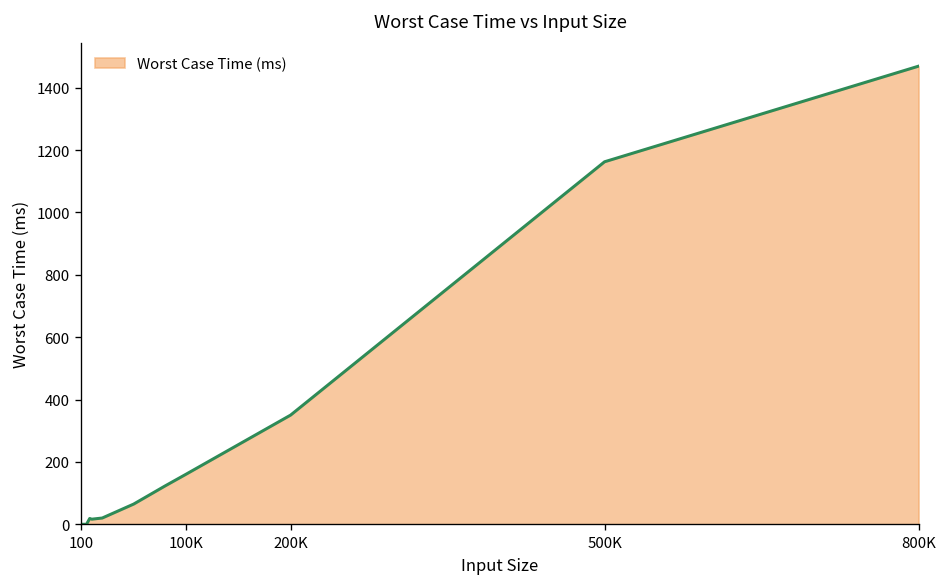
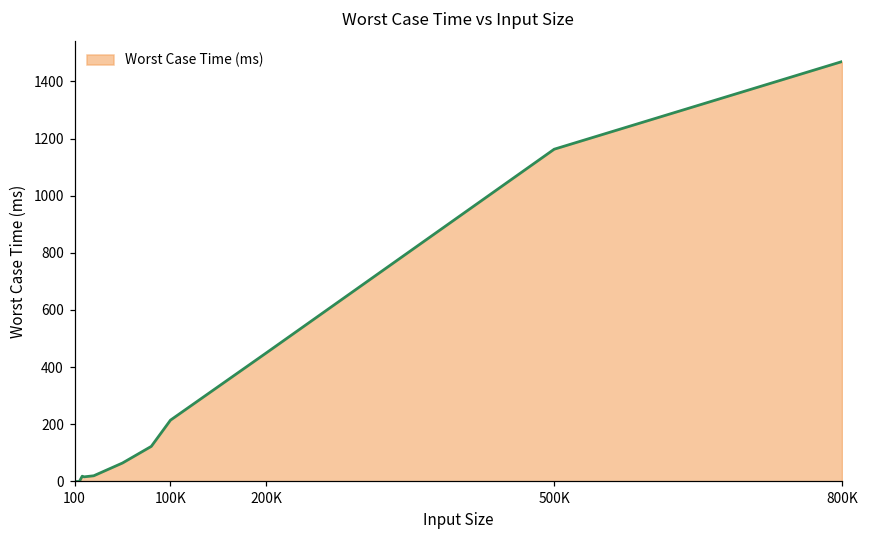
  {
    "100": 0,
-   "100K": 160,
-   "200K": 350,
+   "100K": 210,
+   "200K": 450,
    "500K": 1160,
    "800K": 1470
  }
